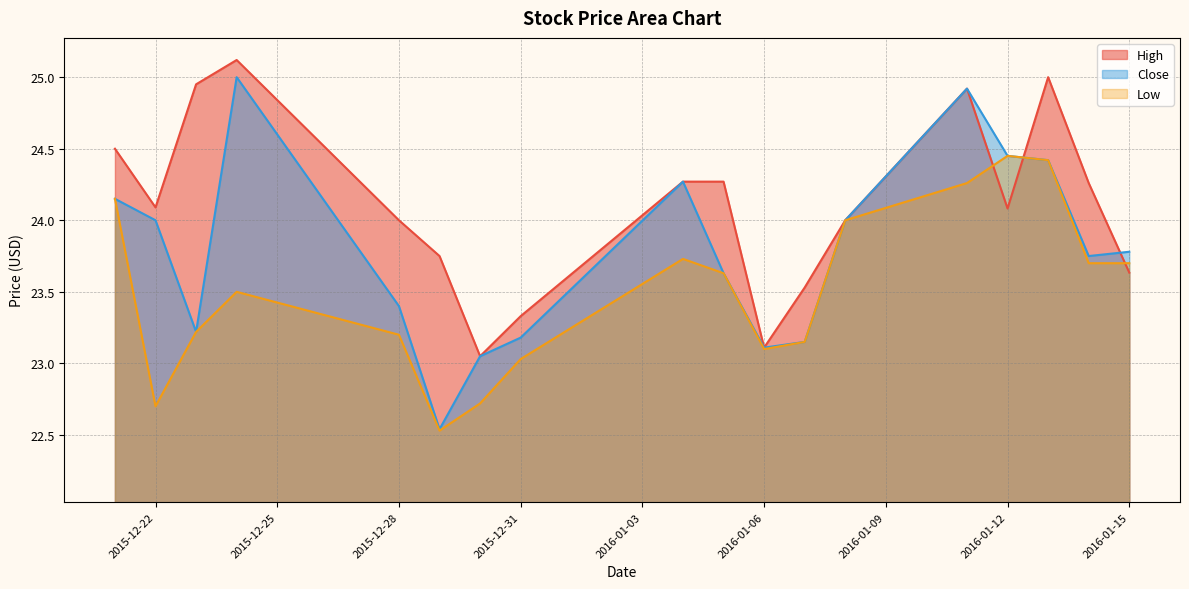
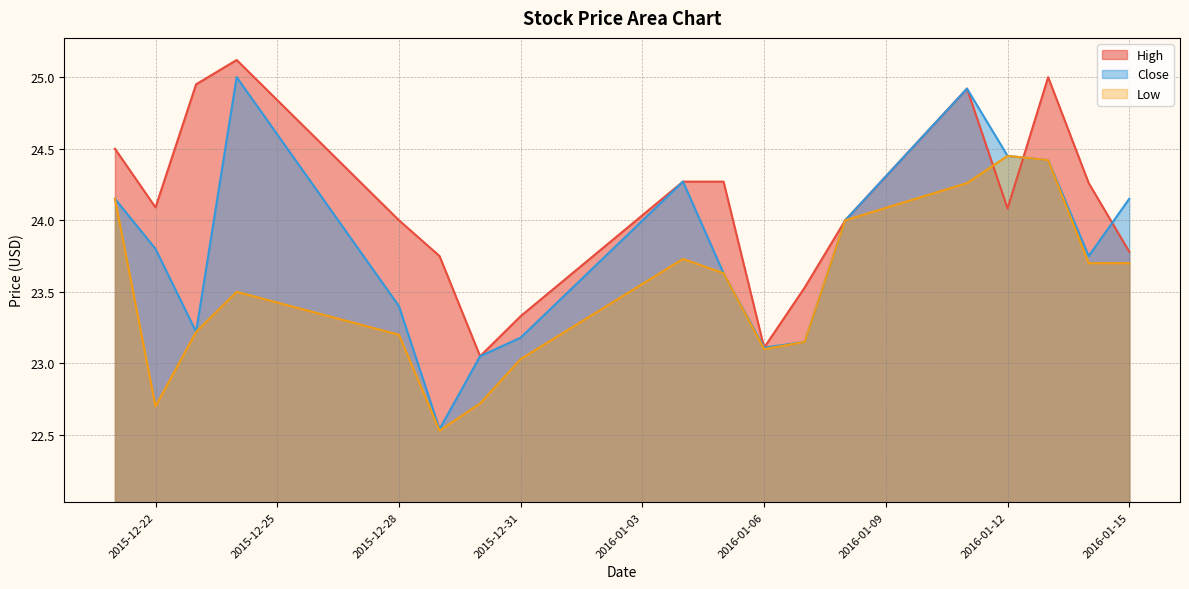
  {
    "High": {
      "2015-12-22": 24.09,
      "2015-12-28": 24.00,
      "2015-12-31": 23.33,
      "2016-01-12": 24.08,
-     "2016-01-15": 23.63
+     "2016-01-15": 23.78
    },
    "Close": {
-     "2015-12-22": 24.0,
+     "2015-12-22": 23.8,
      "2015-12-28": 23.40,
      "2015-12-31": 23.18,
-     "2016-01-15": 23.78
+     "2016-01-15": 24.15
    },
    "Low": {
      "2015-12-22": 22.70,
      "2015-12-28": 23.20,
      "2015-12-31": 23.03,
      "2016-01-15": 23.70
    }
  }
